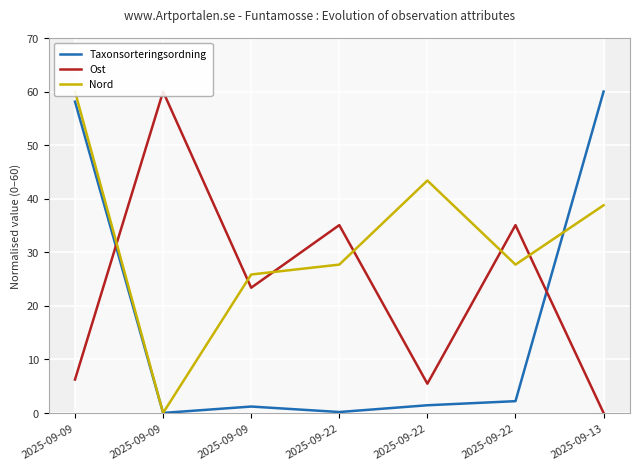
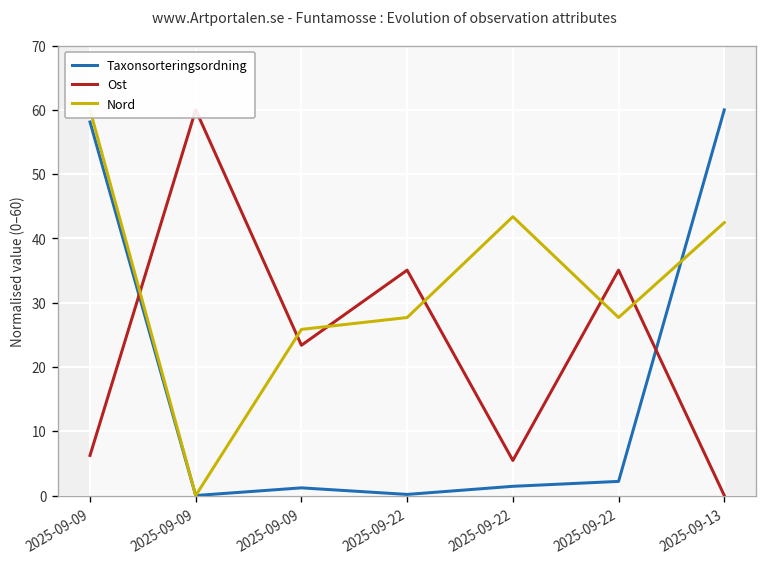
  {
    "Taxonsorteringsordning": {
      "2025-09-13": 60
    },
    "Ost": {
      "2025-09-13": 0
    },
    "Nord": {
-     "2025-09-13": 39
+     "2025-09-13": 42
    }
  }
